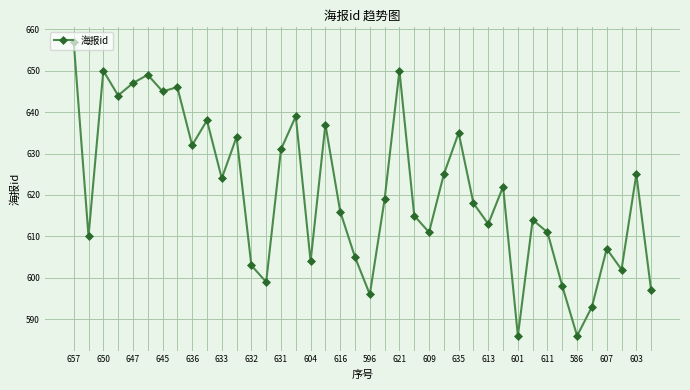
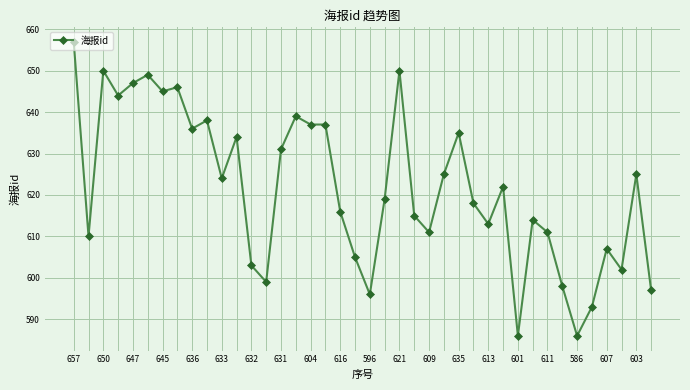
  {
    "650": 650,
    "647": 647,
    "645": 645,
-   "636": 632,
+   "636": 636,
    "633": 624,
    "632": 603,
    "631": 631,
-   "604": 604,
+   "604": 637,
    "616": 616,
    "596": 596,
    "621": 650,
    "609": 611,
    "635": 635,
    "613": 613,
    "601": 586,
    "611": 611,
    "586": 586,
    "607": 607,
    "603": 625
  }
